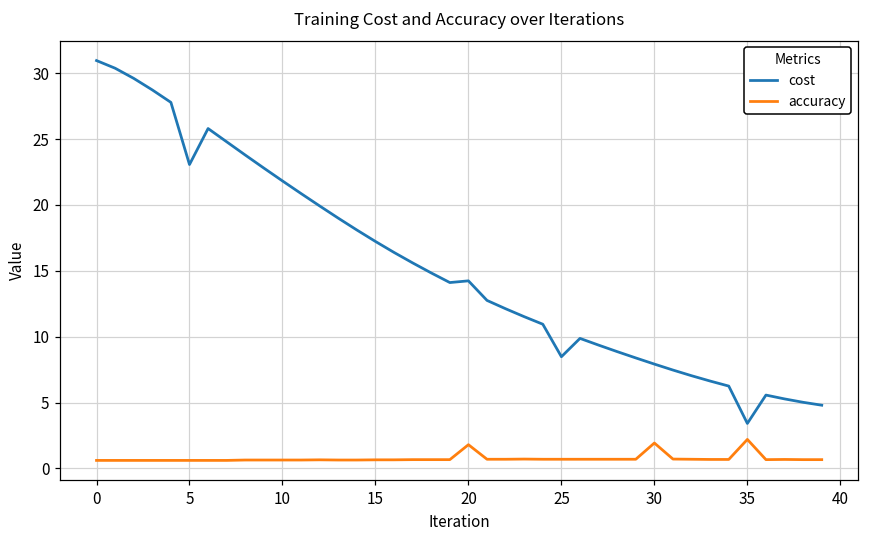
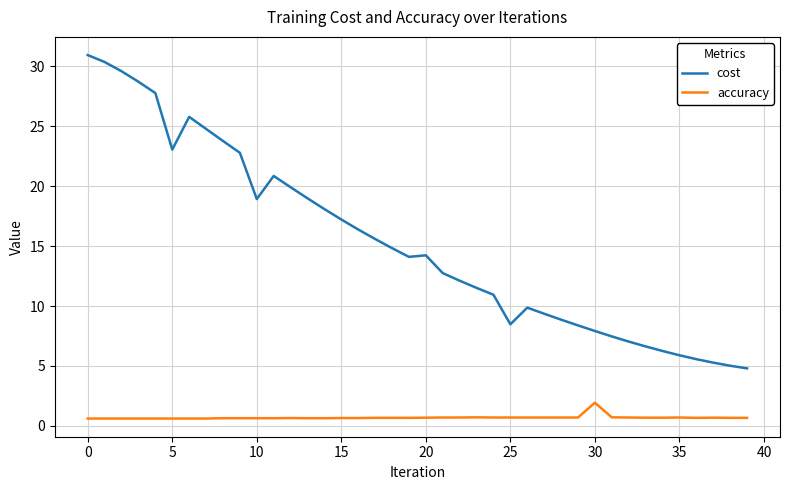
  {
    "cost": {
      "0": 31.0,
      "5": 23.1,
-     "10": 21.8,
+     "10": 18.9,
      "15": 17.2,
      "20": 14.2,
      "25": 8.5,
      "30": 7.9,
-     "35": 3.4
+     "35": 5.9
    },
    "accuracy": {
      "0": 0.6,
      "5": 0.6,
      "10": 0.6,
      "15": 0.7,
-     "20": 1.8,
+     "20": 0.7,
      "25": 0.7,
      "30": 1.9,
-     "35": 2.2
+     "35": 0.7
    }
  }
